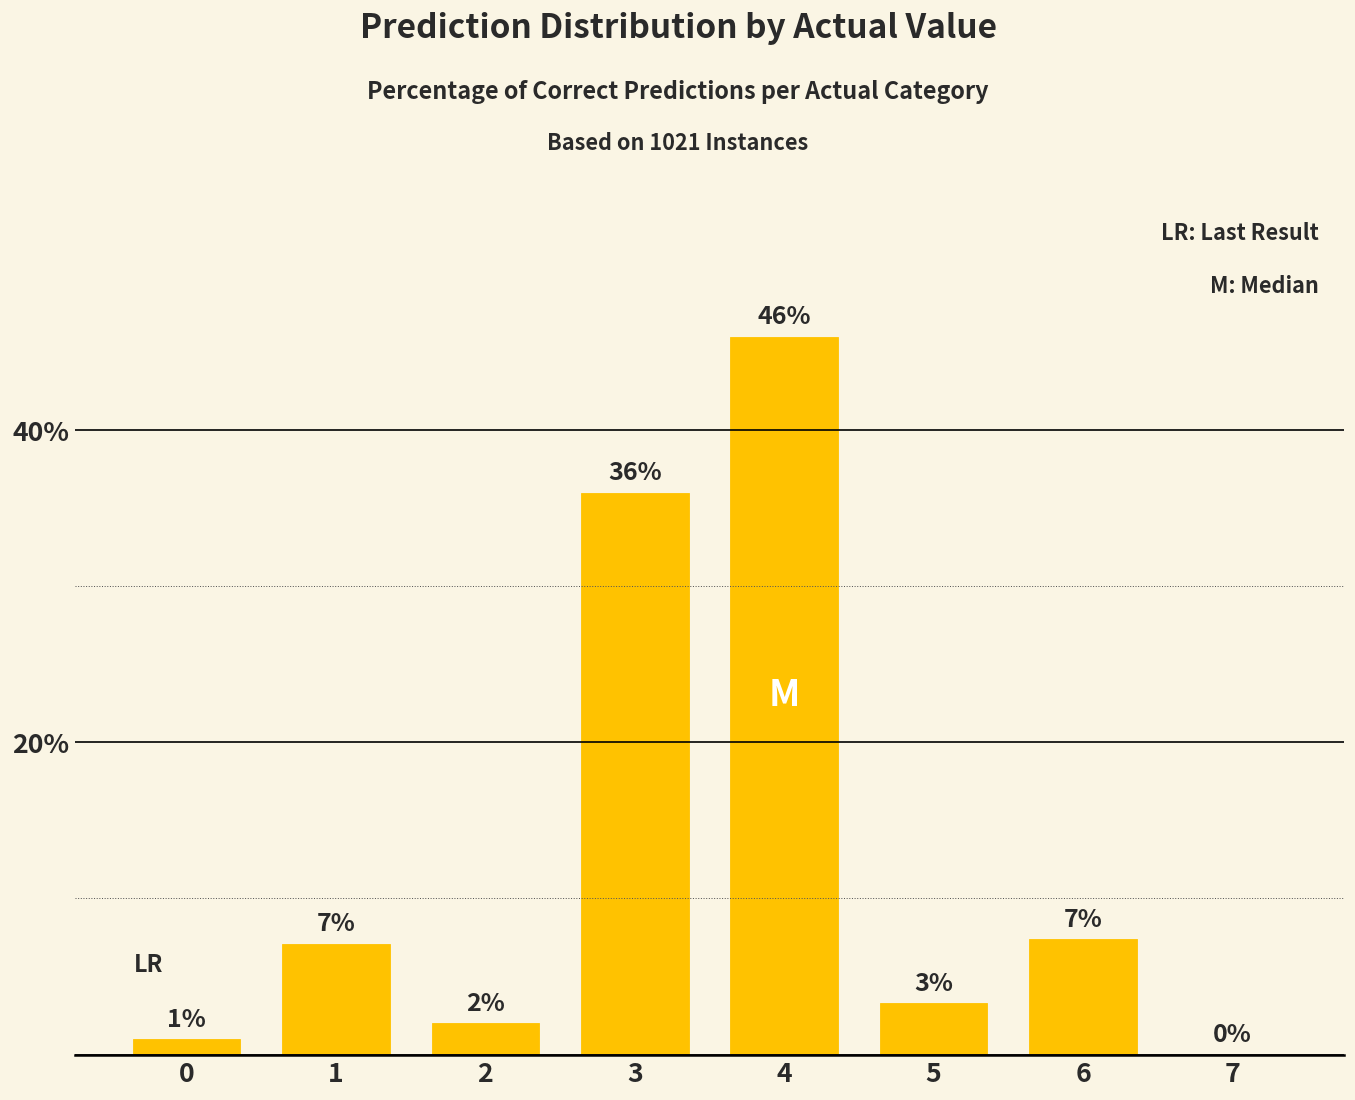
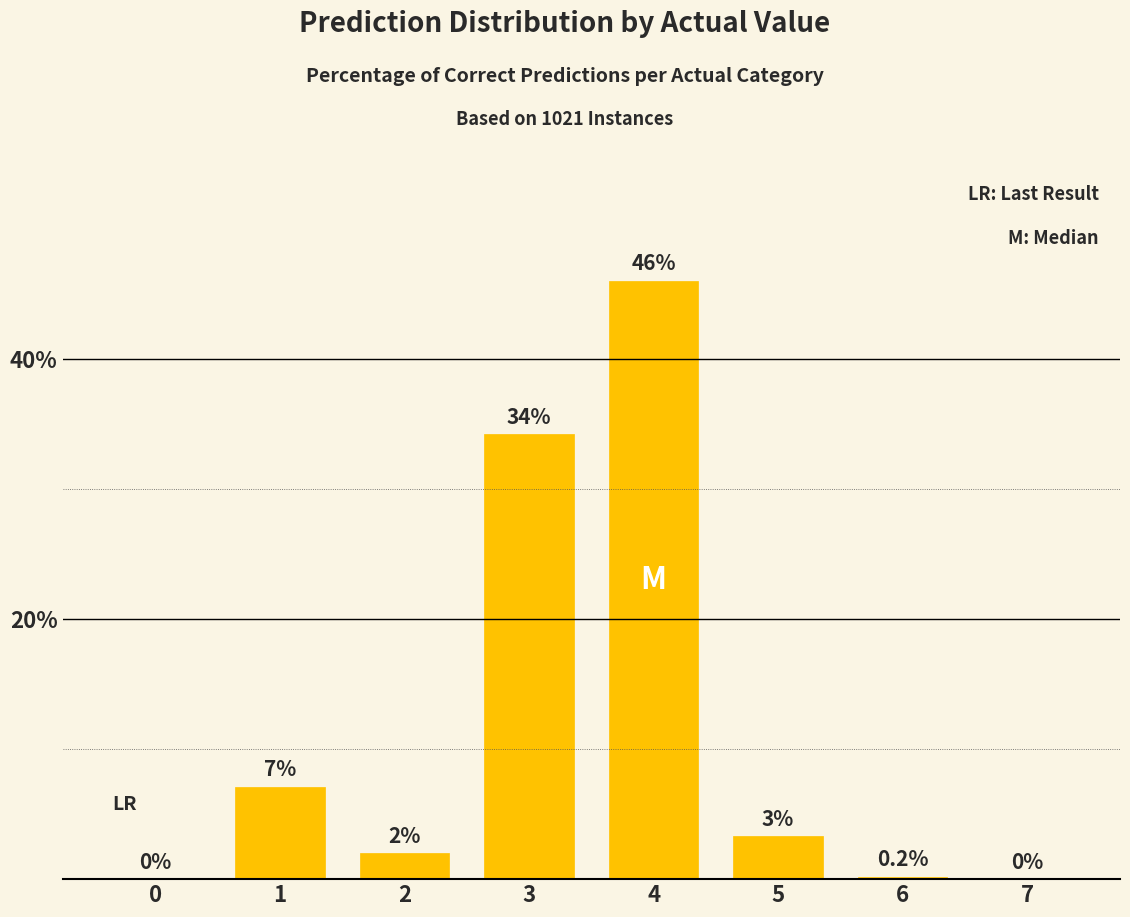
  {
-   "0": "1%",
+   "0": "0%",
    "1": "7%",
    "2": "2%",
-   "3": "36%",
+   "3": "34%",
    "4": "46%",
    "5": "3%",
-   "6": "7%",
+   "6": "0.2%",
    "7": "0%"
  }
